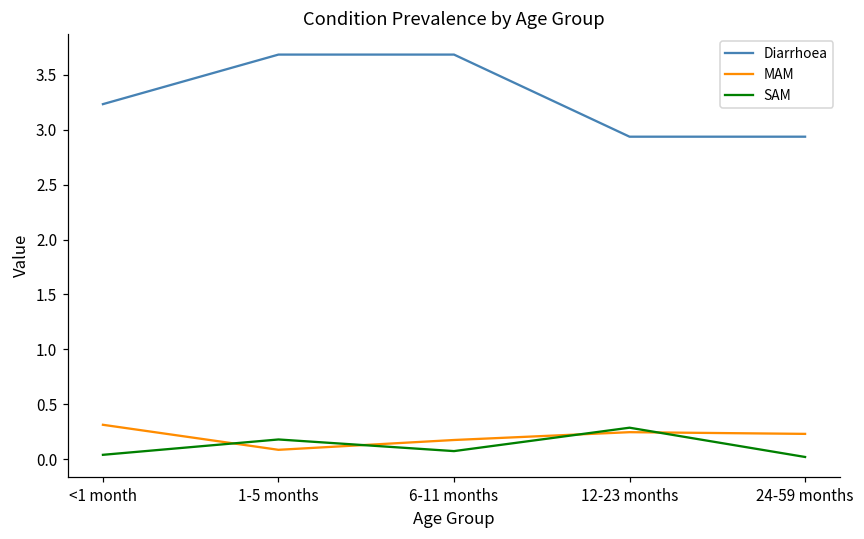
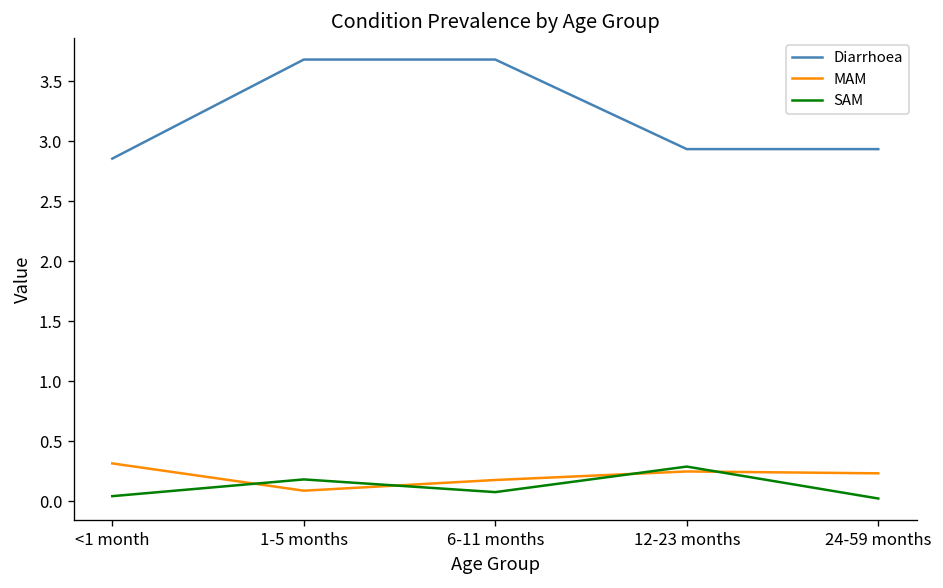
  {
    "Diarrhoea": {
-     "<1 month": 3.2,
+     "<1 month": 2.9,
      "1-5 months": 3.7,
      "6-11 months": 3.7,
      "12-23 months": 2.9,
      "24-59 months": 2.9
    },
    "MAM": {
      "<1 month": 0.3,
      "1-5 months": 0.1,
      "6-11 months": 0.2,
      "12-23 months": 0.2,
      "24-59 months": 0.2
    },
    "SAM": {
      "<1 month": 0.0,
      "1-5 months": 0.2,
      "6-11 months": 0.1,
      "12-23 months": 0.3,
      "24-59 months": 0.0
    }
  }
